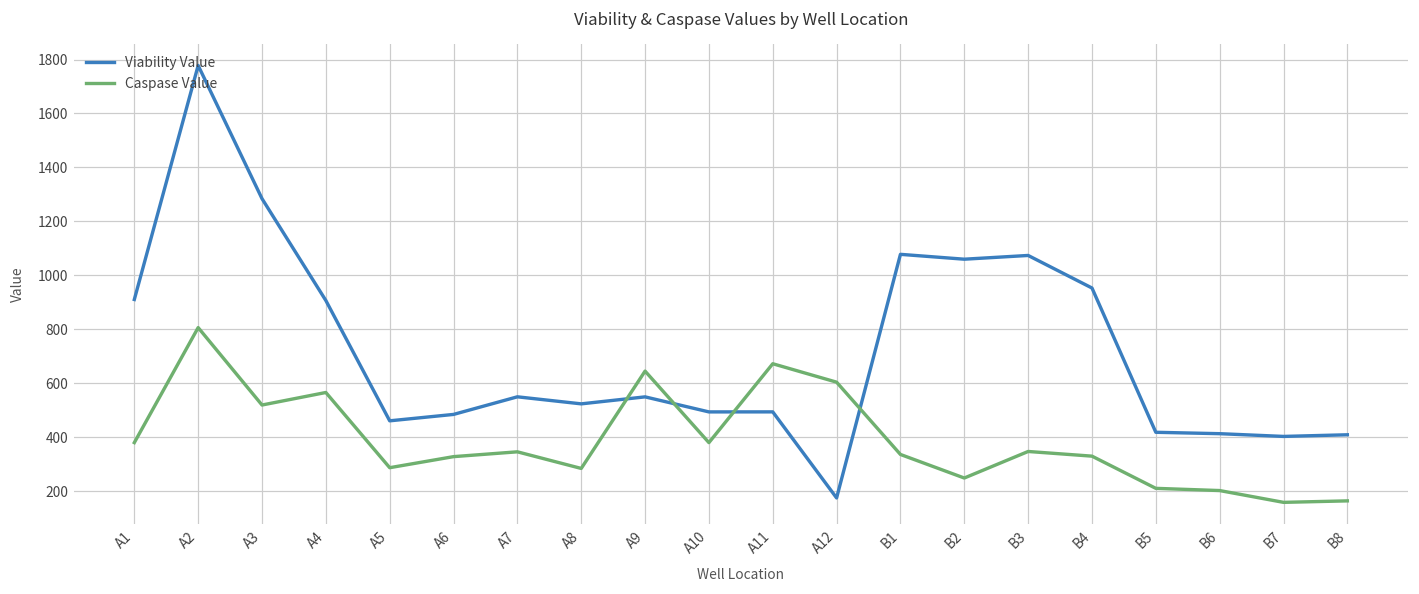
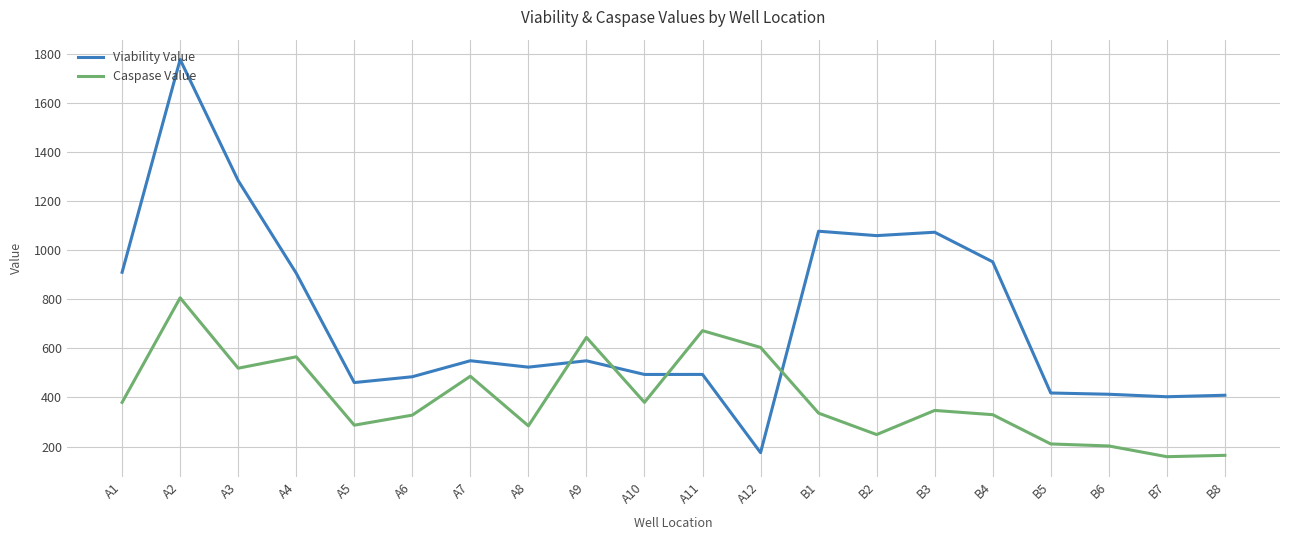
  {
    "Viability Value": {
      "A1": 910,
      "A2": 1780,
      "A3": 1280,
      "A4": 910,
      "A5": 460,
      "A6": 480,
      "A7": 550,
      "A8": 520,
      "A9": 550,
      "A10": 490,
      "A11": 490,
      "A12": 170,
      "B1": 1080,
      "B2": 1060,
      "B3": 1070,
      "B4": 950,
      "B5": 420,
      "B6": 410,
      "B7": 400,
      "B8": 410
    },
    "Caspase Value": {
      "A1": 380,
      "A2": 810,
      "A3": 520,
      "A4": 570,
      "A5": 290,
      "A6": 330,
-     "A7": 350,
+     "A7": 490,
      "A8": 280,
      "A9": 650,
      "A10": 380,
      "A11": 670,
      "A12": 600,
      "B1": 340,
      "B2": 250,
      "B3": 350,
      "B4": 330,
      "B5": 210,
      "B6": 200,
      "B7": 160,
      "B8": 160
    }
  }
